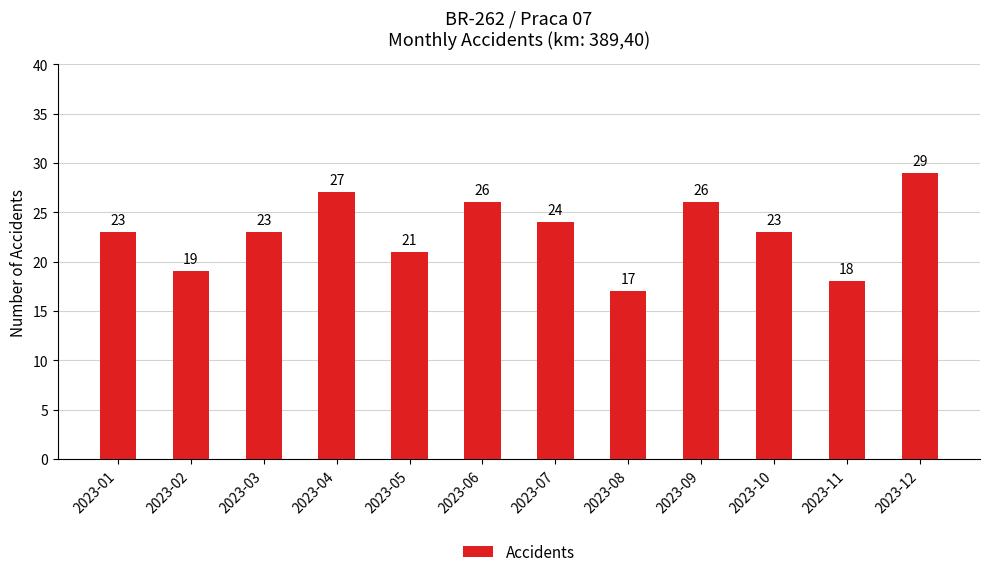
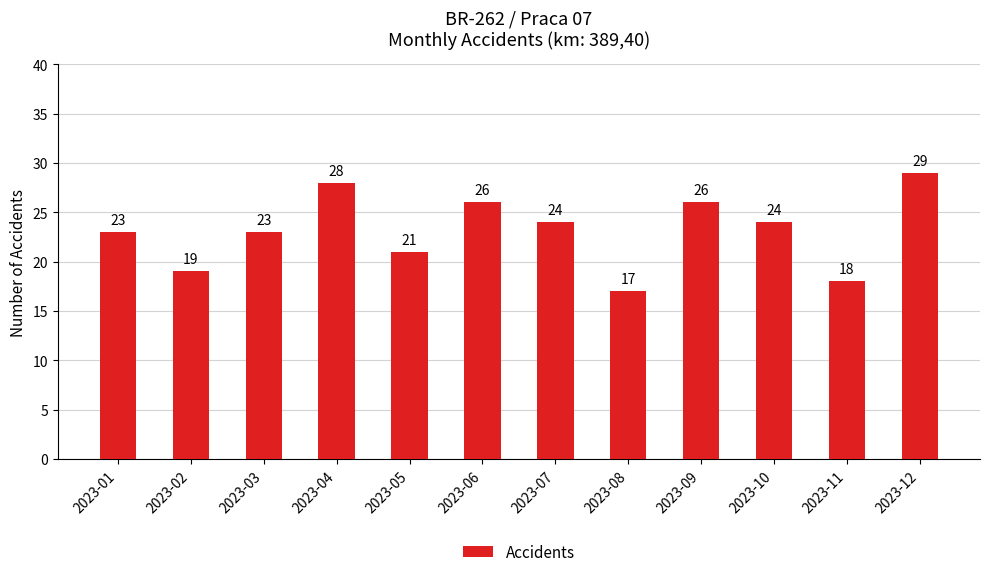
  {
    "2023-01": 23,
    "2023-02": 19,
    "2023-03": 23,
-   "2023-04": 27,
+   "2023-04": 28,
    "2023-05": 21,
    "2023-06": 26,
    "2023-07": 24,
    "2023-08": 17,
    "2023-09": 26,
-   "2023-10": 23,
+   "2023-10": 24,
    "2023-11": 18,
    "2023-12": 29
  }
